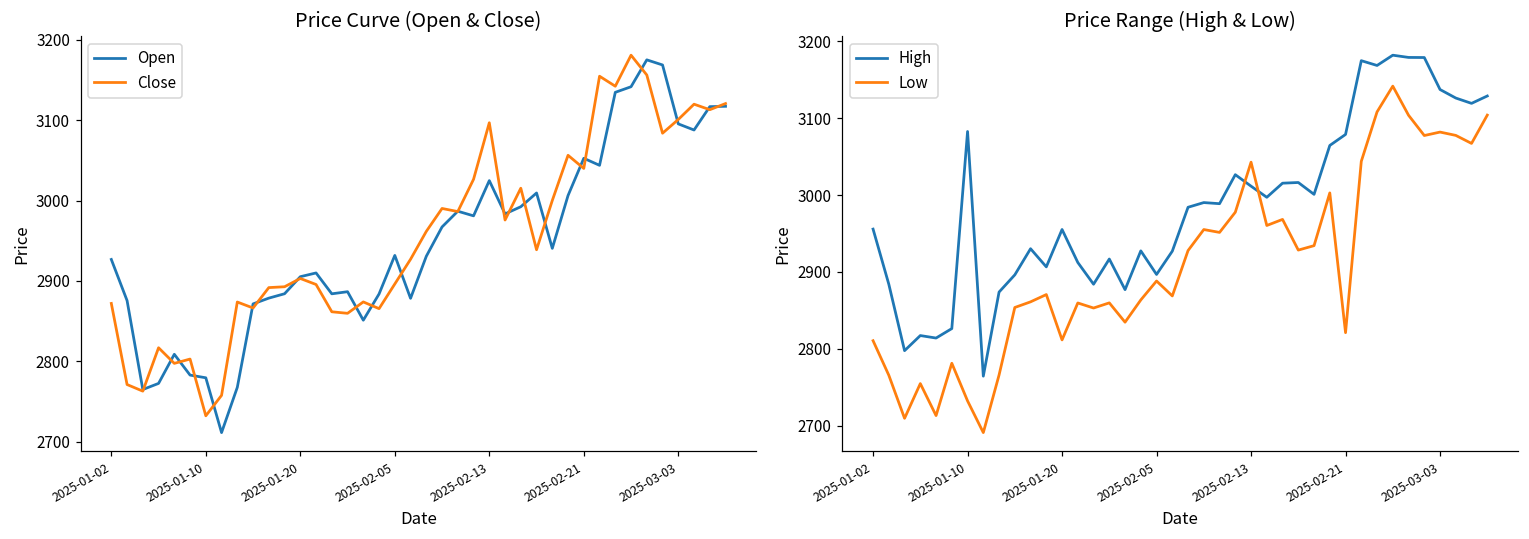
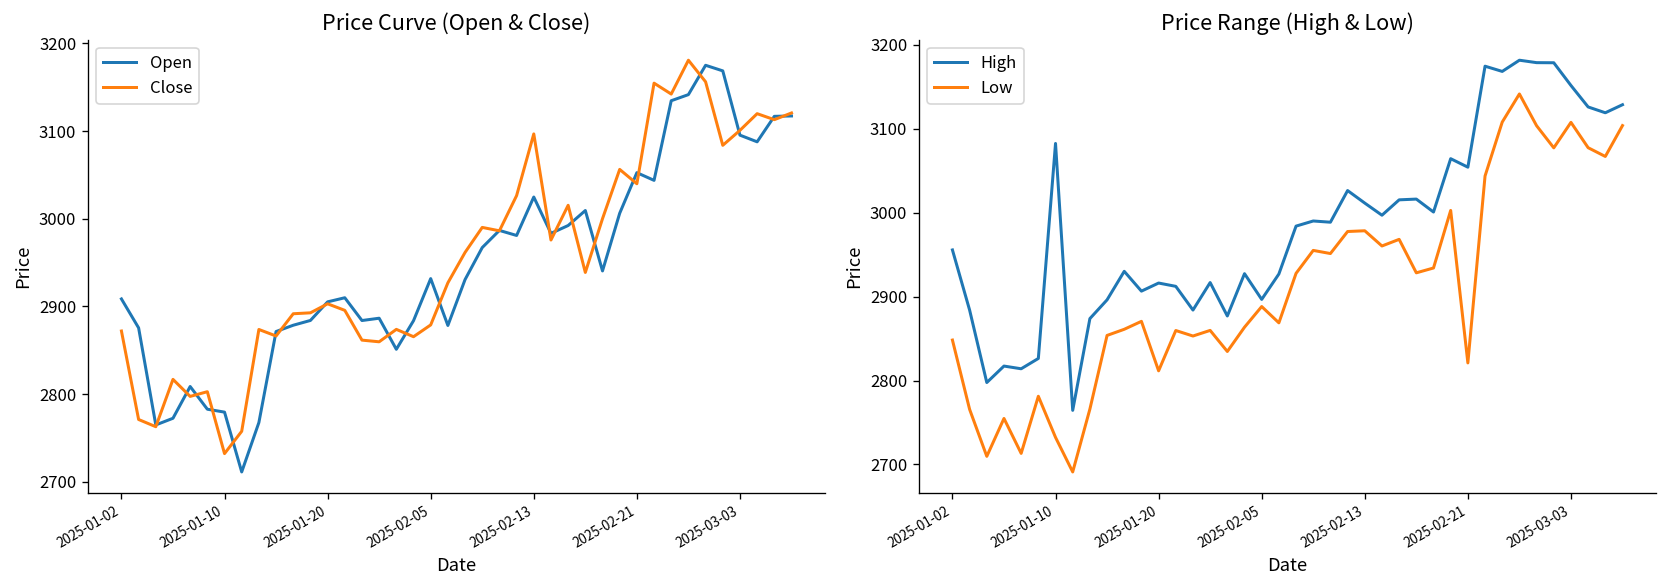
  {
    "Price Curve (Open & Close)": {
      "Open": {
-       "2025-01-02": 2930,
+       "2025-01-02": 2910,
        "2025-01-10": 2780,
        "2025-02-05": 2930,
        "2025-02-13": 3020,
        "2025-02-21": 3050,
        "2025-03-03": 3100
      },
      "Close": {
        "2025-01-02": 2870,
        "2025-01-10": 2730,
-       "2025-02-05": 2900,
+       "2025-02-05": 2880,
        "2025-02-13": 3100,
        "2025-02-21": 3040,
        "2025-03-03": 3100
      }
    },
    "Price Range (High & Low)": {
      "High": {
        "2025-01-02": 2960,
        "2025-01-10": 3080,
-       "2025-01-20": 2960,
+       "2025-01-20": 2920,
        "2025-02-05": 2900,
        "2025-02-13": 3010,
-       "2025-02-21": 3080,
-       "2025-03-03": 3140
+       "2025-02-21": 3050,
+       "2025-03-03": 3150
      },
      "Low": {
-       "2025-01-02": 2810,
+       "2025-01-02": 2850,
        "2025-01-10": 2730,
        "2025-01-20": 2810,
        "2025-02-05": 2890,
-       "2025-02-13": 3040,
+       "2025-02-13": 2980,
        "2025-02-21": 2820,
-       "2025-03-03": 3080
+       "2025-03-03": 3110
      }
    }
  }
